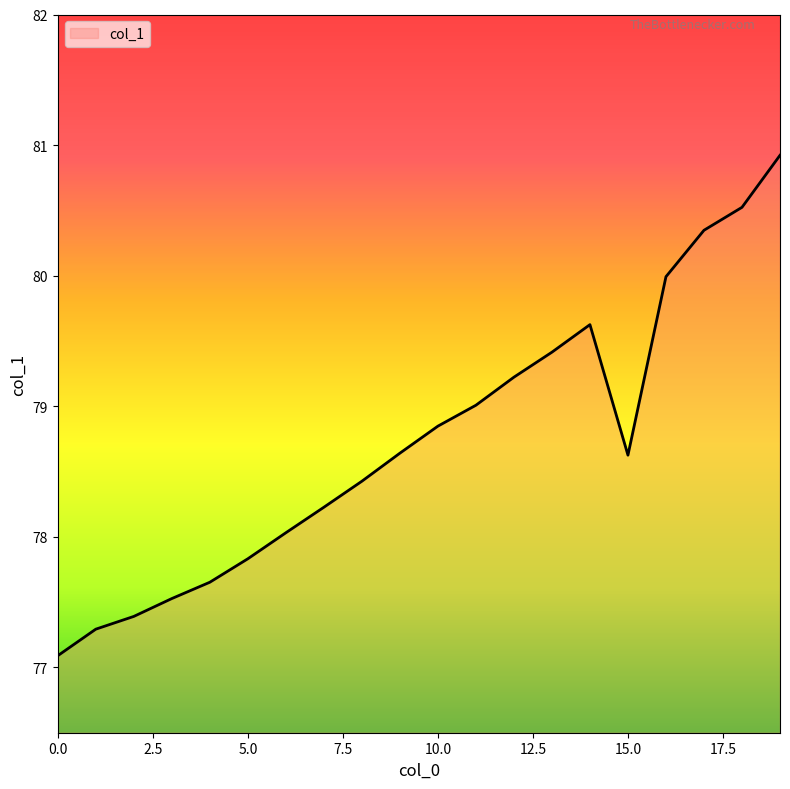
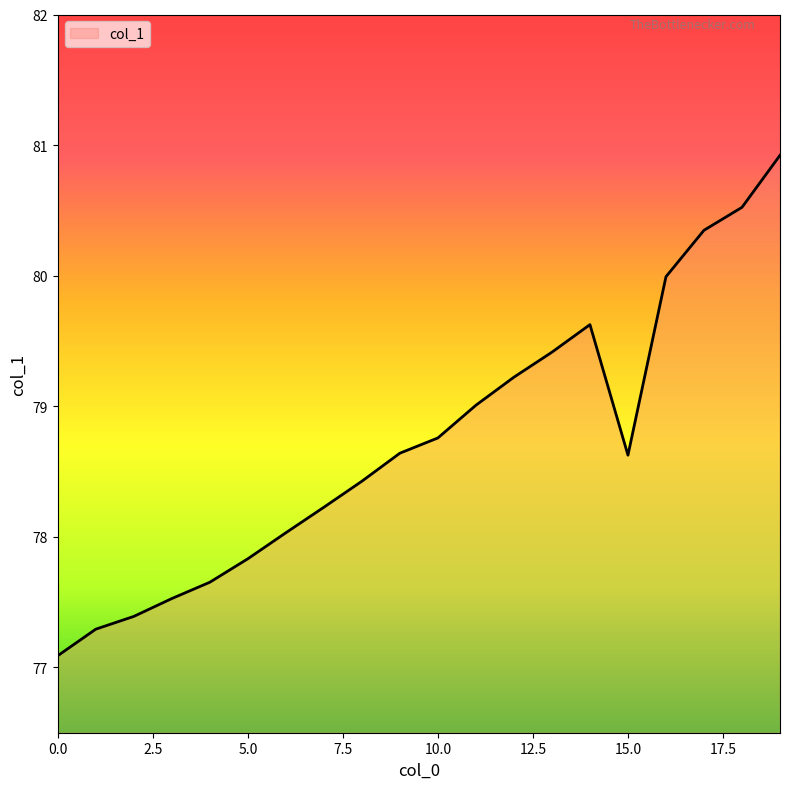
  {
    "0.0": 77.09,
    "5.0": 77.83,
-   "10.0": 78.85,
+   "10.0": 78.76,
    "15.0": 78.63
  }
